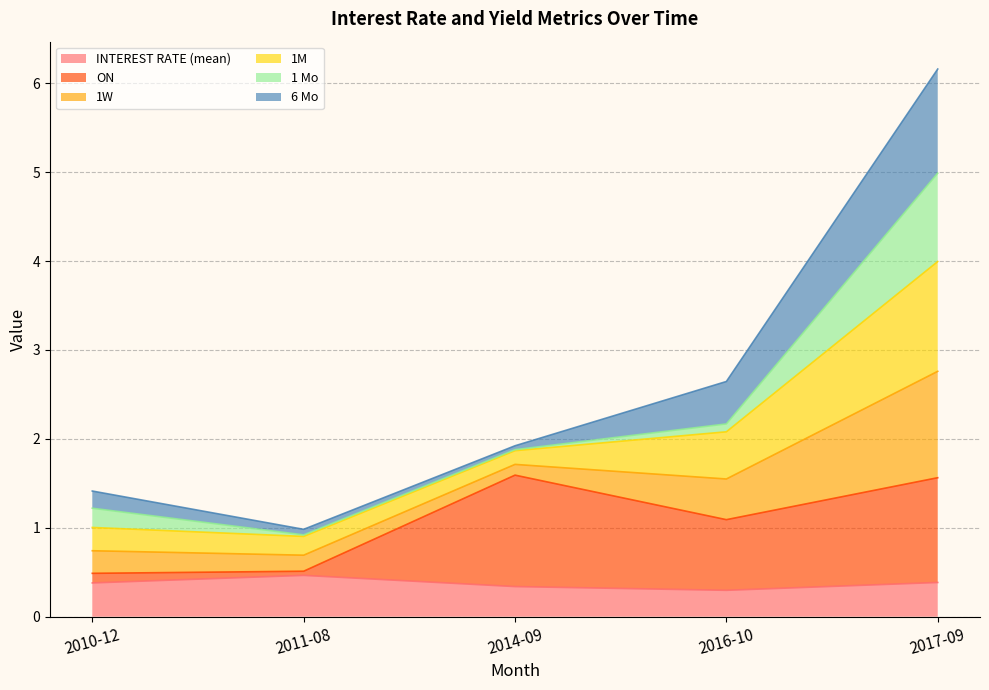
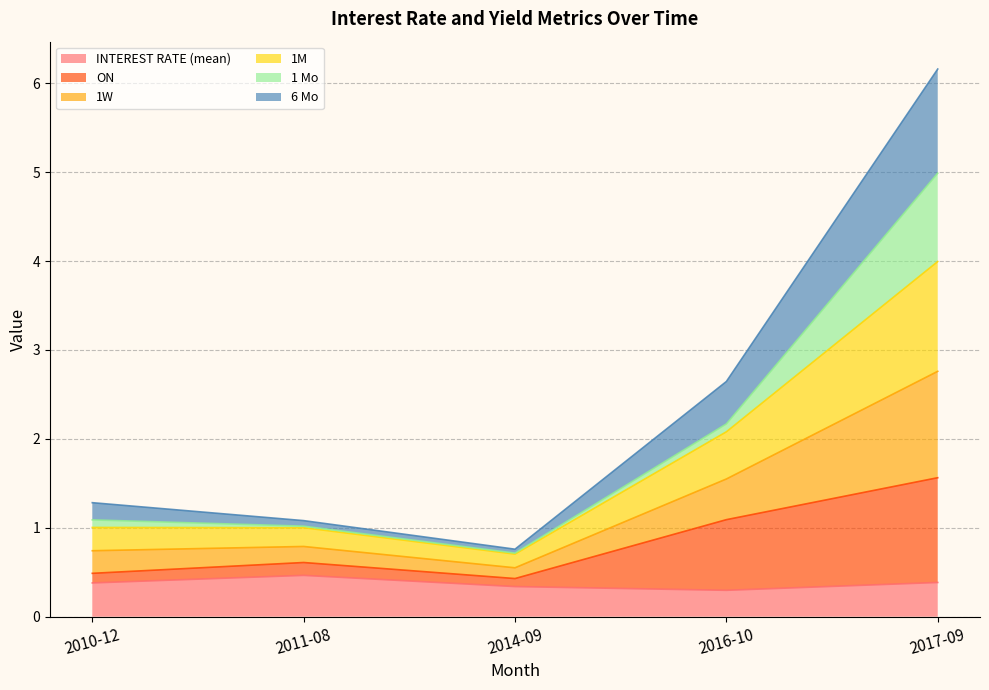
  {
    "INTEREST RATE (mean)": {
      "2010-12": 0.4,
      "2011-08": 0.5,
      "2014-09": 0.3,
      "2016-10": 0.3,
      "2017-09": 0.4
    },
    "ON": {
      "2010-12": 0.1,
-     "2011-08": 0.0,
-     "2014-09": 1.3,
+     "2011-08": 0.1,
+     "2014-09": 0.1,
      "2016-10": 0.8,
      "2017-09": 1.2
    },
    "1 Mo": {
-     "2010-12": 0.2,
+     "2010-12": 0.1,
      "2016-10": 0.1,
      "2017-09": 1.0
    },
    "6 Mo": {
      "2010-12": 0.2,
      "2011-08": 0.1,
      "2014-09": 0.0,
      "2016-10": 0.5,
      "2017-09": 1.2
    }
  }
